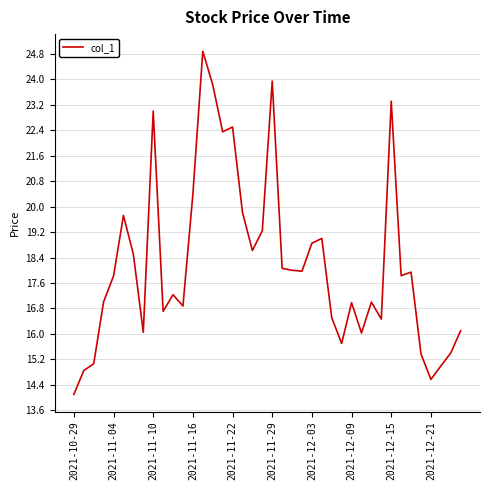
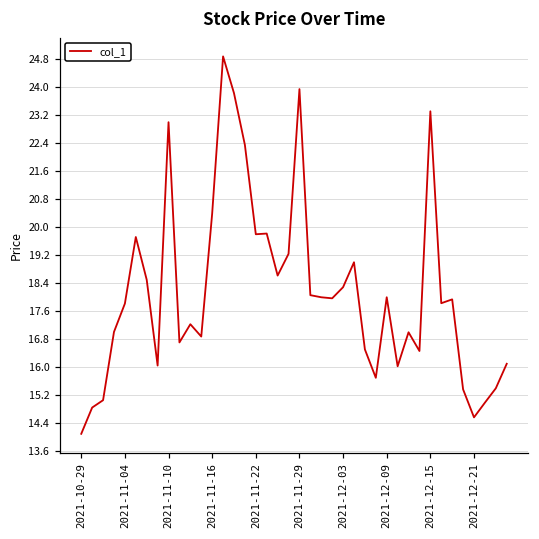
  {
    "2021-10-29": 14.1,
    "2021-11-04": 17.8,
    "2021-11-10": 23.0,
    "2021-11-16": 20.4,
-   "2021-11-22": 22.5,
+   "2021-11-22": 19.8,
    "2021-11-29": 23.9,
-   "2021-12-03": 18.9,
-   "2021-12-09": 17.0,
+   "2021-12-03": 18.3,
+   "2021-12-09": 18.0,
    "2021-12-15": 23.3,
    "2021-12-21": 14.6
  }
